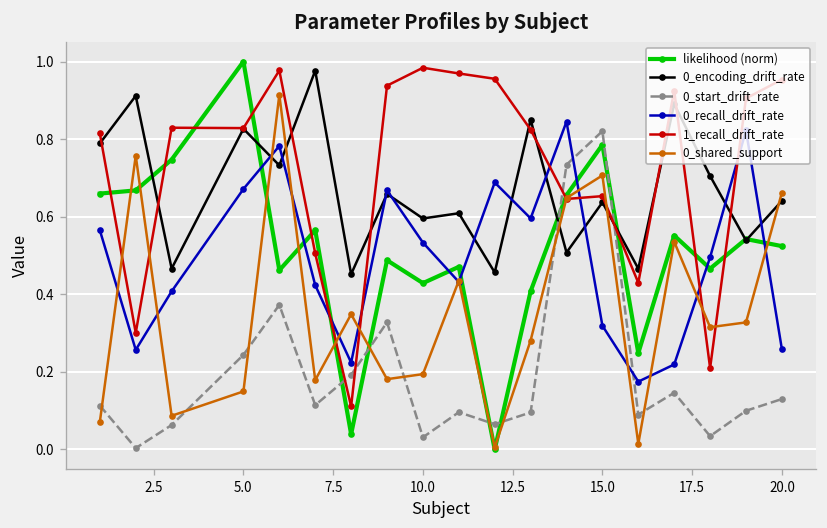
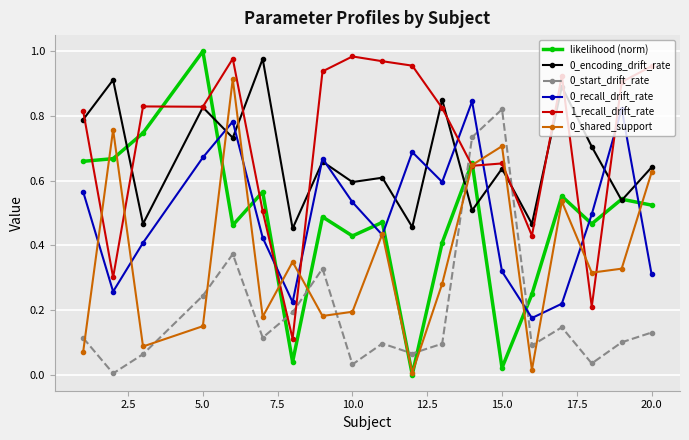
  {
    "likelihood (norm)": {
      "5.0": 1.00,
      "10.0": 0.43,
-     "15.0": 0.79,
+     "15.0": 0.02,
      "20.0": 0.52
    },
    "0_encoding_drift_rate": {
      "10.0": 0.60,
      "15.0": 0.64,
      "20.0": 0.64
    },
    "0_start_drift_rate": {
      "5.0": 0.24,
      "10.0": 0.03,
      "15.0": 0.82,
      "20.0": 0.13
    },
    "0_recall_drift_rate": {
      "5.0": 0.67,
      "10.0": 0.53,
      "15.0": 0.32,
-     "20.0": 0.26
+     "20.0": 0.31
    },
    "1_recall_drift_rate": {
      "10.0": 0.98,
      "15.0": 0.65
    },
    "0_shared_support": {
      "5.0": 0.15,
      "10.0": 0.19,
      "15.0": 0.71,
-     "20.0": 0.66
+     "20.0": 0.63
    }
  }
